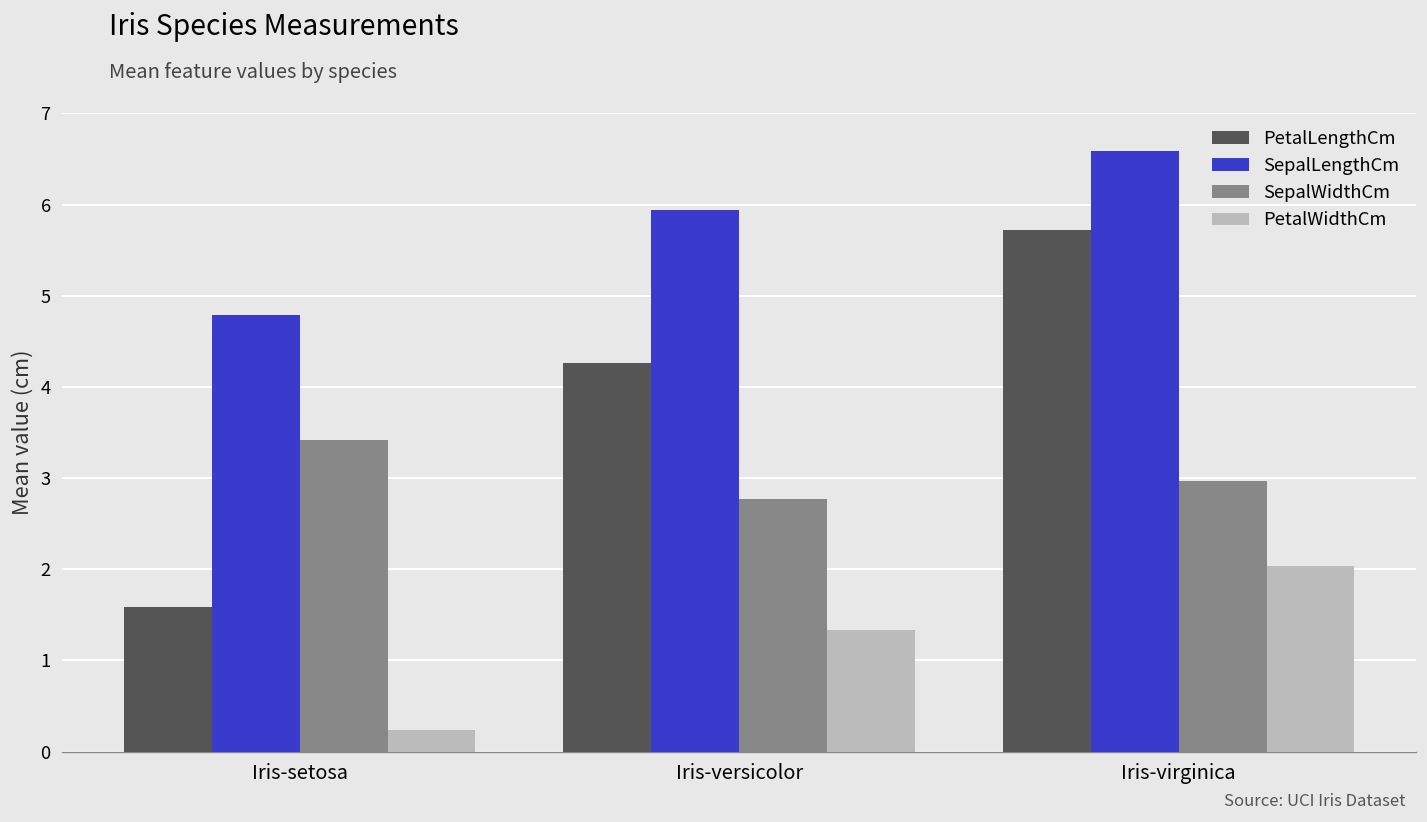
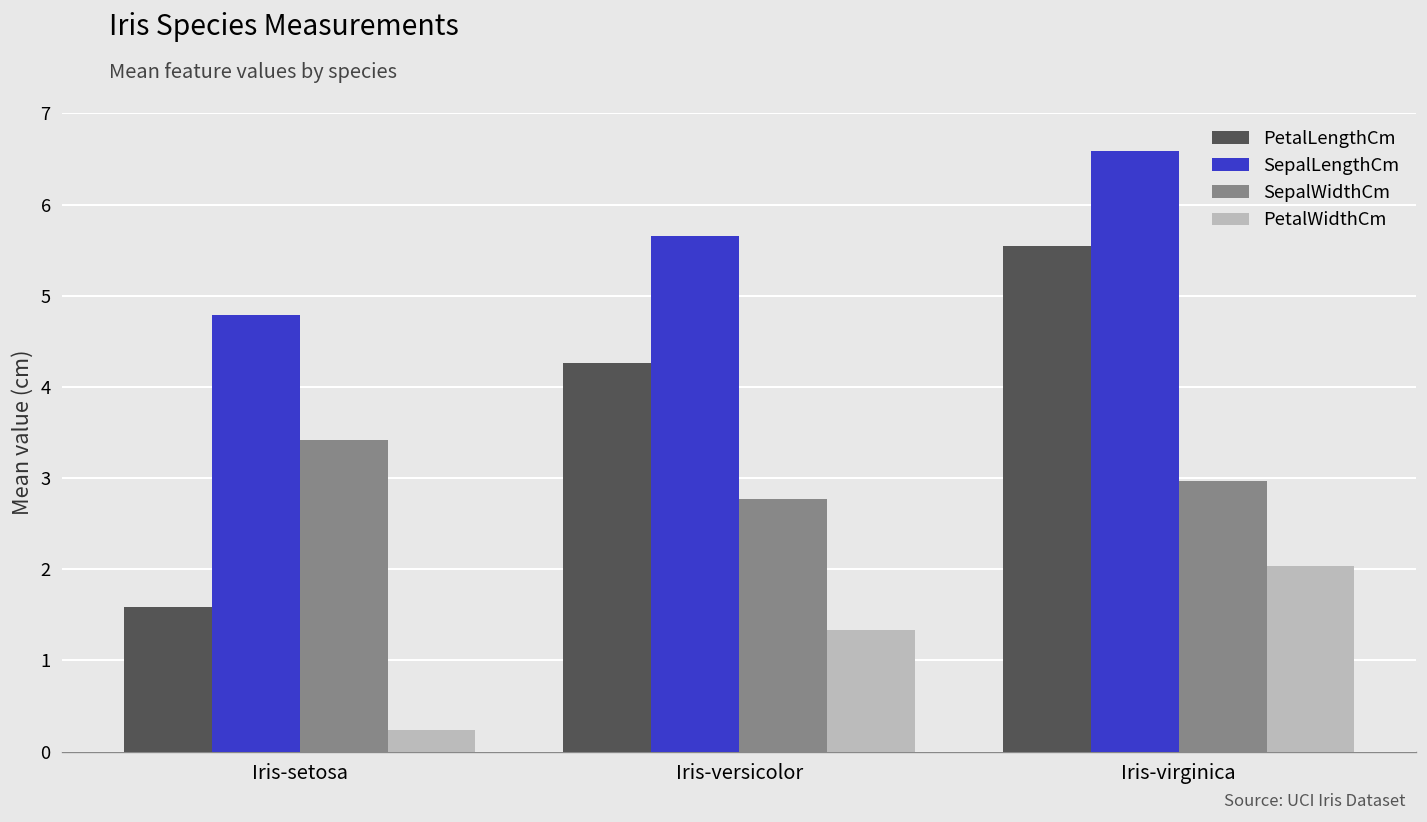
  {
    "PetalLengthCm": {
      "Iris-setosa": 1.6,
      "Iris-versicolor": 4.3,
-     "Iris-virginica": 5.7
+     "Iris-virginica": 5.6
    },
    "SepalLengthCm": {
      "Iris-setosa": 4.8,
-     "Iris-versicolor": 5.9,
+     "Iris-versicolor": 5.7,
      "Iris-virginica": 6.6
    },
    "SepalWidthCm": {
      "Iris-setosa": 3.4,
      "Iris-versicolor": 2.8,
      "Iris-virginica": 3.0
    },
    "PetalWidthCm": {
      "Iris-setosa": 0.2,
      "Iris-versicolor": 1.3,
      "Iris-virginica": 2.0
    }
  }
